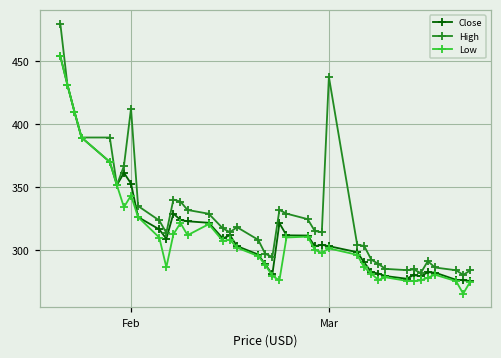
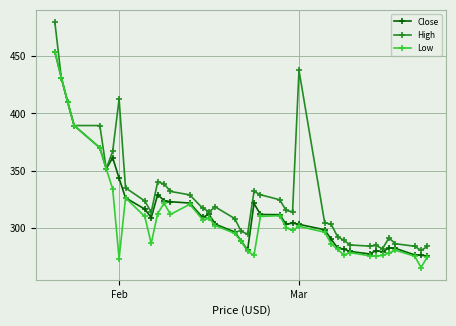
  {
    "Close": {
-     "Feb": 353
+     "Feb": 343
    },
    "High": {
      "Feb": 412,
      "Mar": 438
    },
    "Low": {
-     "Feb": 343
+     "Feb": 273
    }
  }
